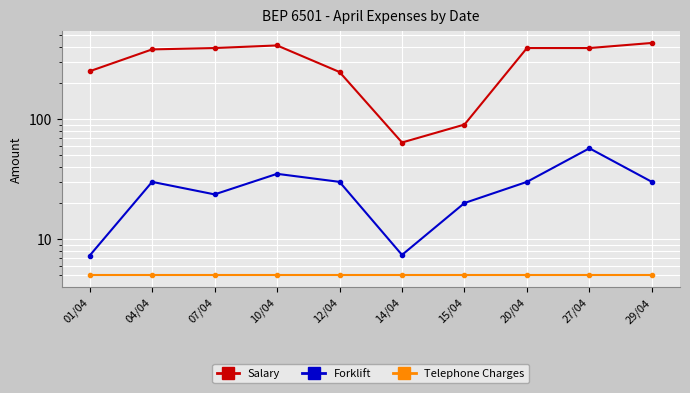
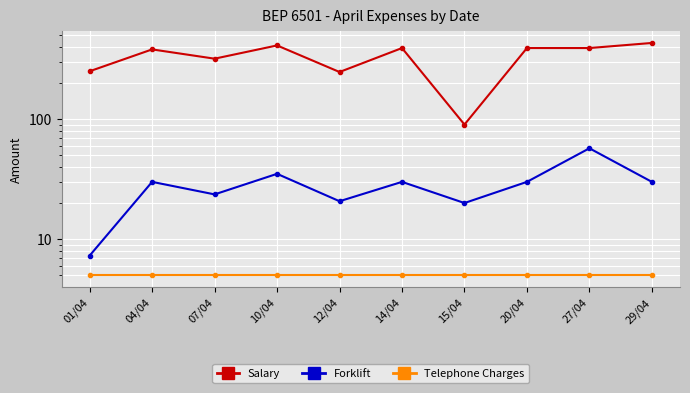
  {
    "Salary": {
      "01/04": 250,
      "04/04": 380,
-     "07/04": 390,
+     "07/04": 320,
      "10/04": 410,
      "12/04": 250,
-     "14/04": 60,
+     "14/04": 390,
      "15/04": 90,
      "20/04": 390,
      "27/04": 390,
      "29/04": 430
    },
    "Forklift": {
      "01/04": 7,
      "04/04": 30,
      "07/04": 24,
      "10/04": 35,
-     "12/04": 30,
-     "14/04": 7,
+     "12/04": 21,
+     "14/04": 30,
      "15/04": 20,
      "20/04": 30,
      "27/04": 60,
      "29/04": 30
    },
    "Telephone Charges": {
      "01/04": 5,
      "04/04": 5,
      "07/04": 5,
      "10/04": 5,
      "12/04": 5,
      "14/04": 5,
      "15/04": 5,
      "20/04": 5,
      "27/04": 5,
      "29/04": 5
    }
  }
